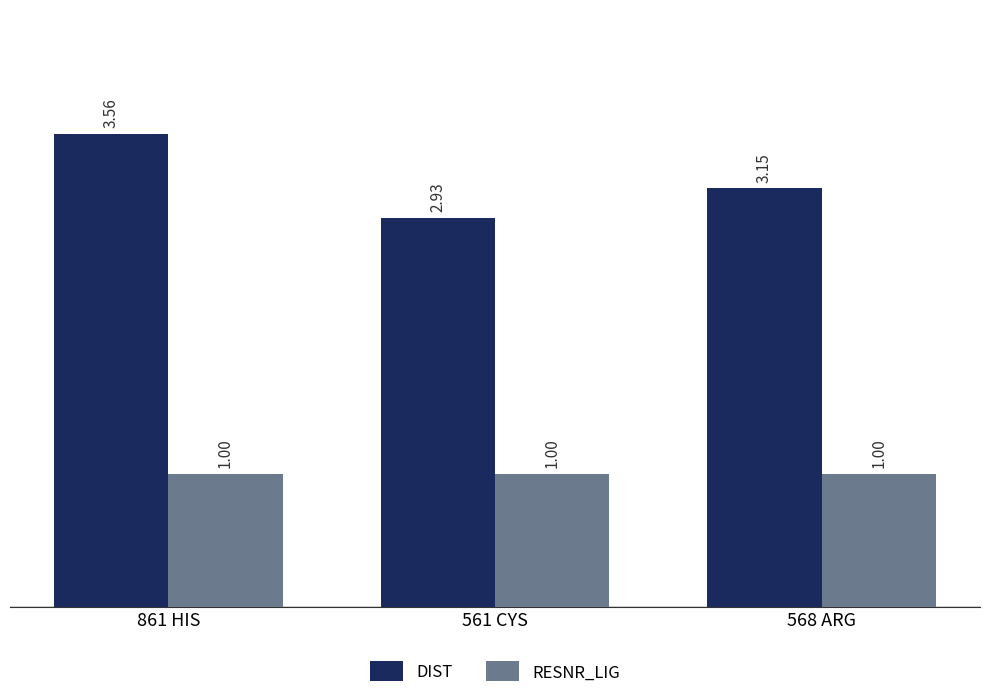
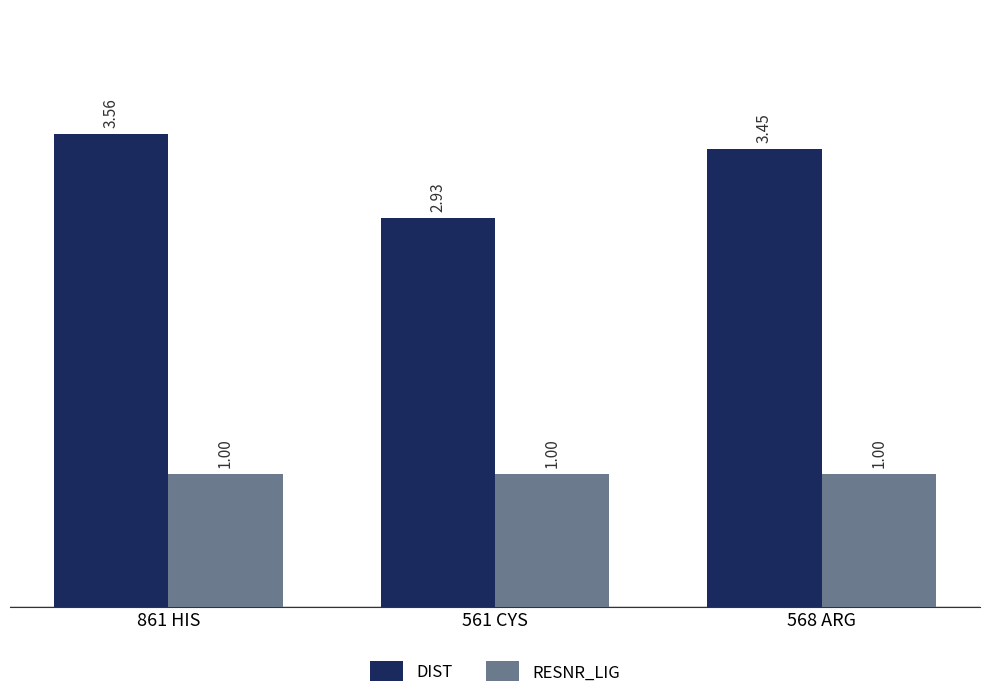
  {
    "DIST": {
      "861 HIS": 3.56,
      "561 CYS": 2.93,
-     "568 ARG": 3.15
+     "568 ARG": 3.45
    },
    "RESNR_LIG": {
      "861 HIS": 1.00,
      "561 CYS": 1.00,
      "568 ARG": 1.00
    }
  }
